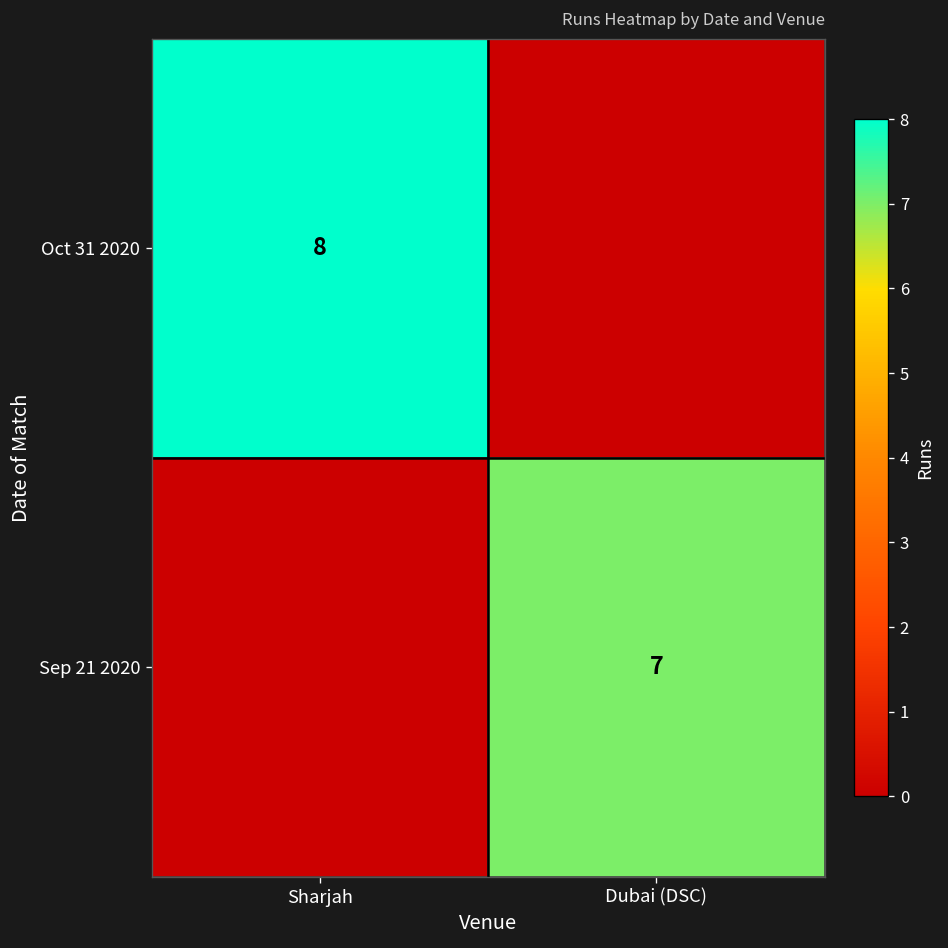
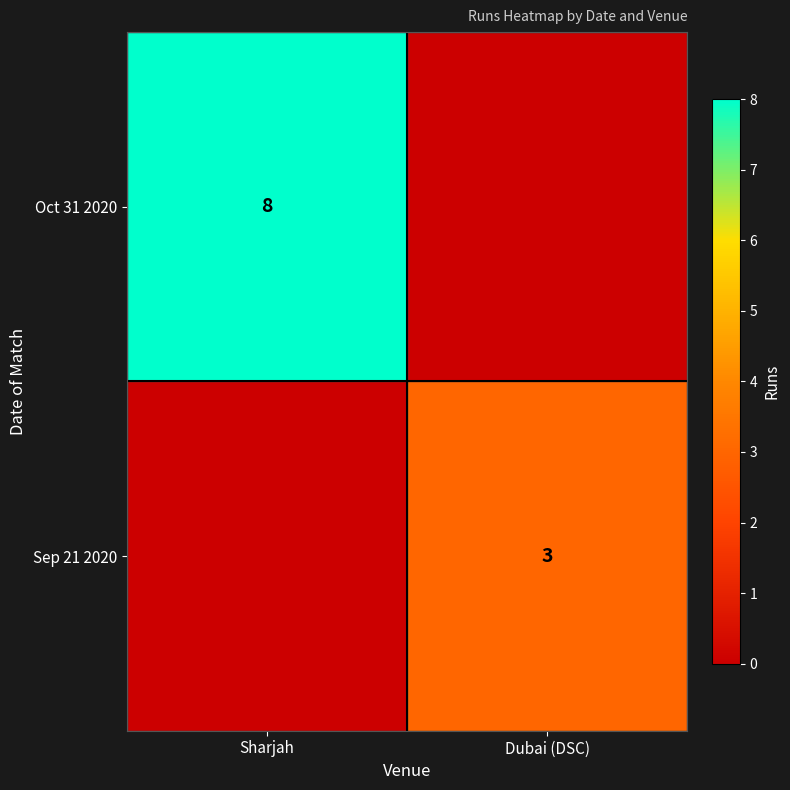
  {
    "Oct 31 2020": {
      "Sharjah": 8
    },
    "Sep 21 2020": {
-     "Dubai (DSC)": 7
+     "Dubai (DSC)": 3
    }
  }
